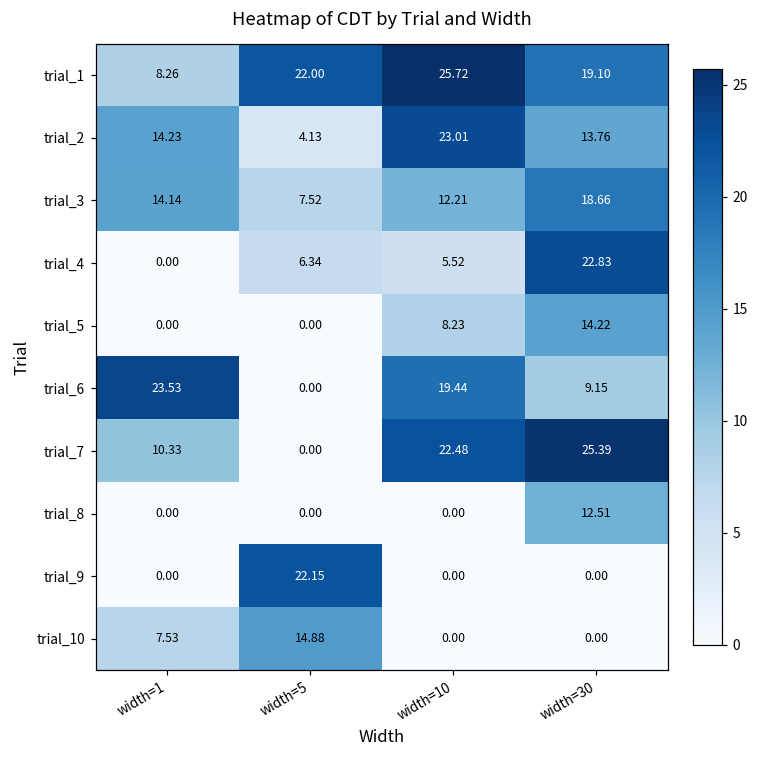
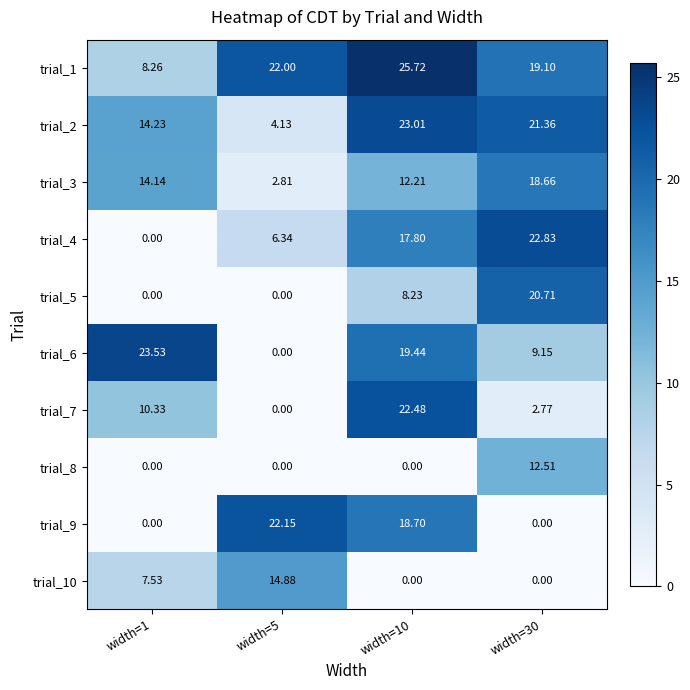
  {
    "trial_1": {
      "width=1": 8.26,
      "width=5": 22.00,
      "width=10": 25.72,
      "width=30": 19.10
    },
    "trial_2": {
      "width=1": 14.23,
      "width=5": 4.13,
      "width=10": 23.01,
-     "width=30": 13.76
+     "width=30": 21.36
    },
    "trial_3": {
      "width=1": 14.14,
-     "width=5": 7.52,
+     "width=5": 2.81,
      "width=10": 12.21,
      "width=30": 18.66
    },
    "trial_4": {
      "width=1": 0.00,
      "width=5": 6.34,
-     "width=10": 5.52,
+     "width=10": 17.80,
      "width=30": 22.83
    },
    "trial_5": {
      "width=1": 0.00,
      "width=5": 0.00,
      "width=10": 8.23,
-     "width=30": 14.22
+     "width=30": 20.71
    },
    "trial_6": {
      "width=1": 23.53,
      "width=5": 0.00,
      "width=10": 19.44,
      "width=30": 9.15
    },
    "trial_7": {
      "width=1": 10.33,
      "width=5": 0.00,
      "width=10": 22.48,
-     "width=30": 25.39
+     "width=30": 2.77
    },
    "trial_8": {
      "width=1": 0.00,
      "width=5": 0.00,
      "width=10": 0.00,
      "width=30": 12.51
    },
    "trial_9": {
      "width=1": 0.00,
      "width=5": 22.15,
-     "width=10": 0.00,
+     "width=10": 18.70,
      "width=30": 0.00
    },
    "trial_10": {
      "width=1": 7.53,
      "width=5": 14.88,
      "width=10": 0.00,
      "width=30": 0.00
    }
  }
